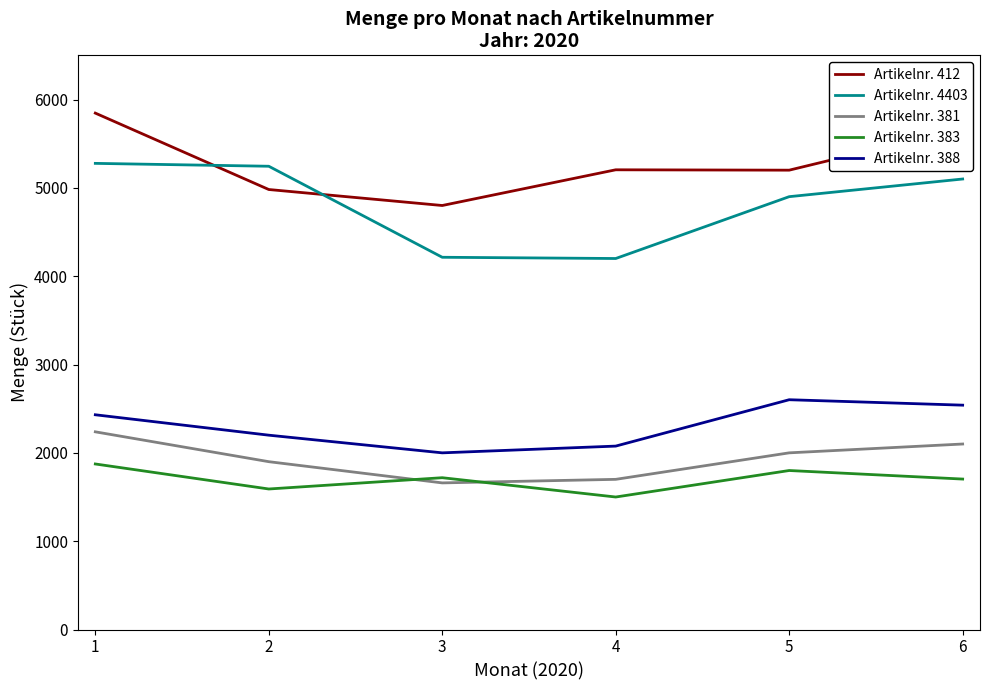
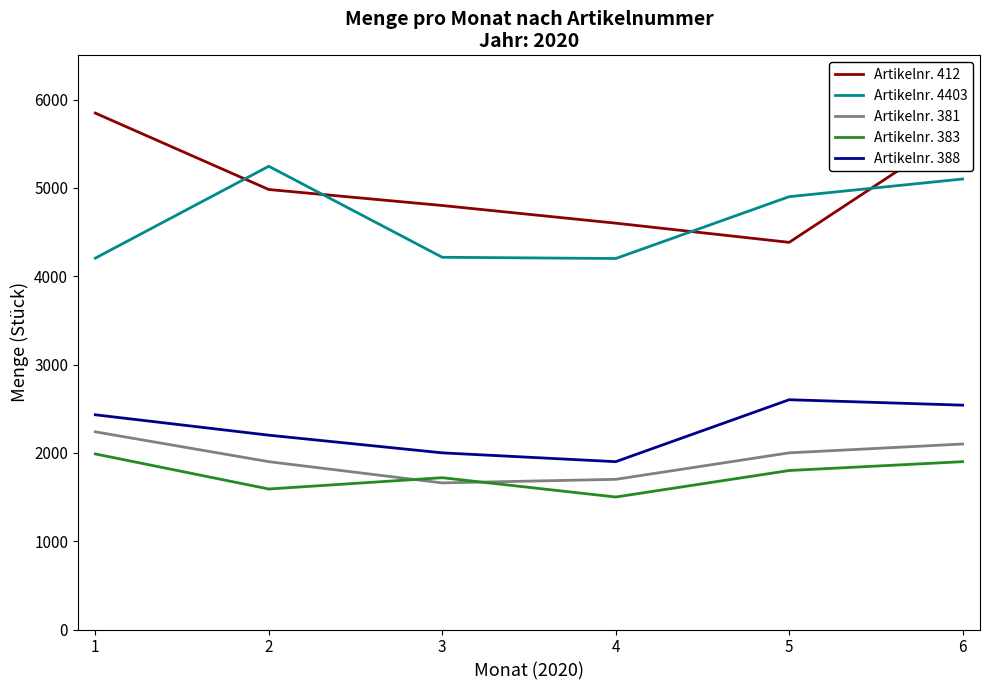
  {
    "Artikelnr. 412": {
      "1": 5800,
      "2": 5000,
      "3": 4800,
-     "4": 5200,
-     "5": 5200
+     "4": 4600,
+     "5": 4400
    },
    "Artikelnr. 4403": {
-     "1": 5300,
+     "1": 4200,
      "2": 5200,
      "3": 4200,
      "4": 4200,
      "5": 4900,
      "6": 5100
    },
    "Artikelnr. 381": {
      "1": 2200,
      "2": 1900,
      "3": 1700,
      "4": 1700,
      "5": 2000,
      "6": 2100
    },
    "Artikelnr. 383": {
-     "1": 1900,
+     "1": 2000,
      "2": 1600,
      "3": 1700,
      "4": 1500,
      "5": 1800,
-     "6": 1700
+     "6": 1900
    },
    "Artikelnr. 388": {
      "1": 2400,
      "2": 2200,
      "3": 2000,
-     "4": 2100,
+     "4": 1900,
      "5": 2600,
      "6": 2500
    }
  }
